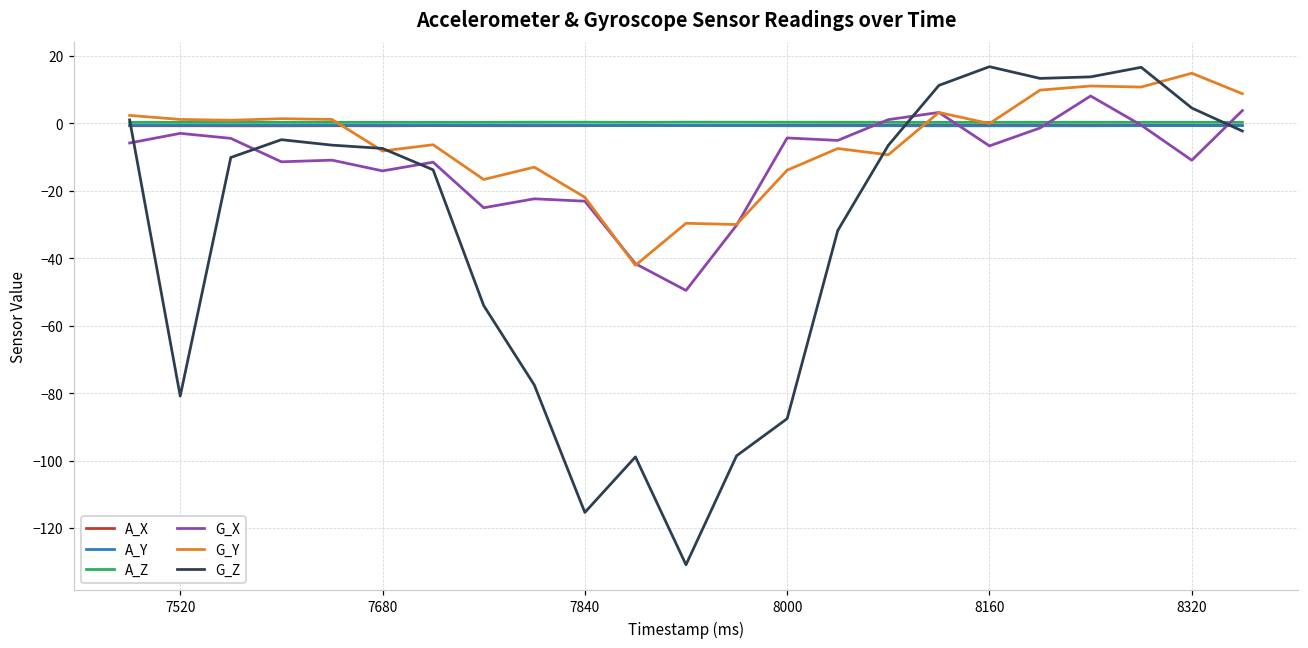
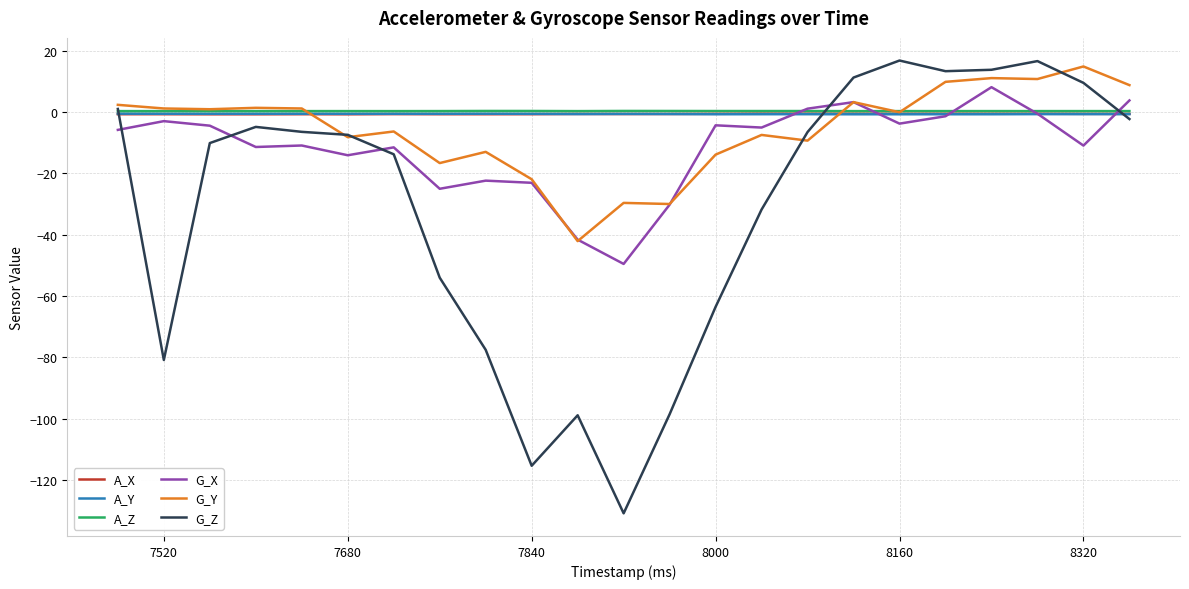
  {
    "A_Y": {
      "7520": -1,
      "7680": -1,
      "7840": -1,
      "8000": -1,
      "8320": -1
    },
    "A_Z": {
      "7520": 0,
      "7680": 0,
      "7840": 0,
      "8000": 0,
      "8320": 0
    },
    "G_X": {
      "7520": -3,
      "7680": -14,
      "7840": -23,
      "8000": -4,
-     "8160": -7,
+     "8160": -4,
      "8320": -11
    },
    "G_Y": {
      "7520": 1,
      "7840": -22,
      "8000": -14,
      "8320": 15
    },
    "G_Z": {
      "7520": -81,
      "7840": -115,
-     "8000": -88,
+     "8000": -64,
      "8160": 17,
-     "8320": 5
+     "8320": 9
    }
  }
